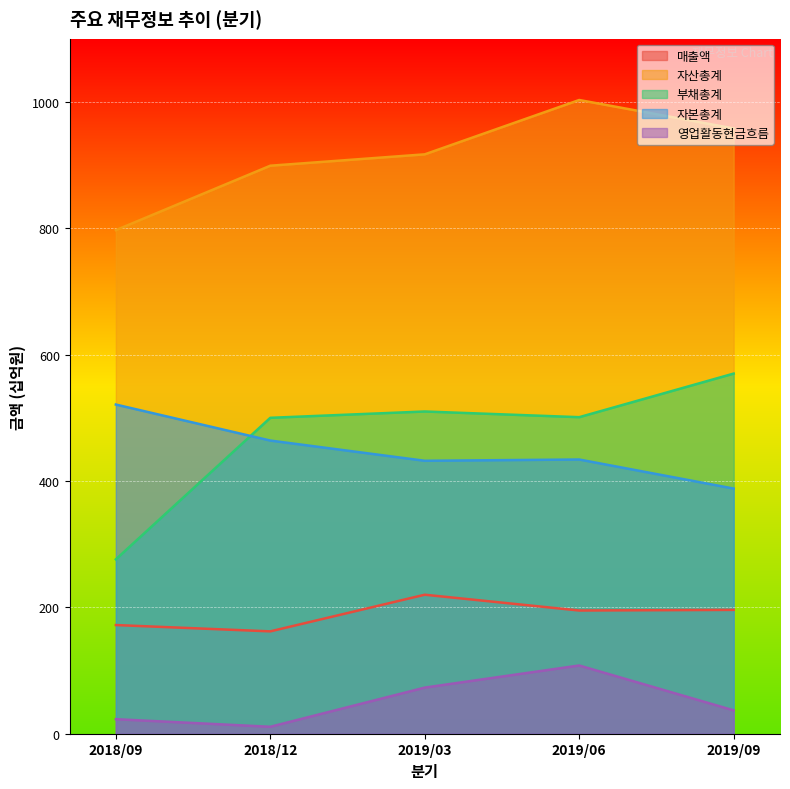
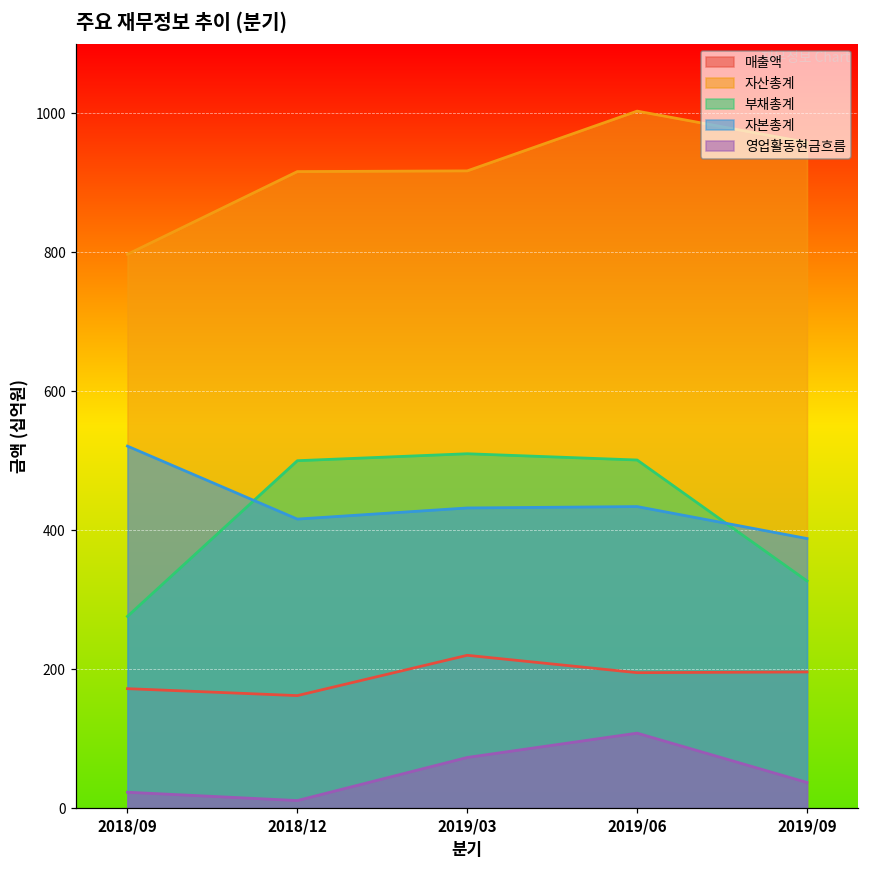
  {
    "매출액": {
      "2018/09": 170,
      "2018/12": 160,
      "2019/03": 220,
      "2019/06": 200,
      "2019/09": 200
    },
    "자산총계": {
      "2018/09": 800,
-     "2018/12": 900,
+     "2018/12": 920,
      "2019/03": 920,
      "2019/06": 1000
    },
    "부채총계": {
      "2018/09": 280,
      "2018/12": 500,
      "2019/03": 510,
      "2019/06": 500,
-     "2019/09": 570
+     "2019/09": 330
    },
    "자본총계": {
      "2018/09": 520,
-     "2018/12": 460,
+     "2018/12": 420,
      "2019/03": 430,
      "2019/06": 430,
      "2019/09": 390
    },
    "영업활동현금흐름": {
      "2018/09": 20,
      "2018/12": 10,
      "2019/03": 70,
      "2019/06": 110,
      "2019/09": 40
    }
  }
